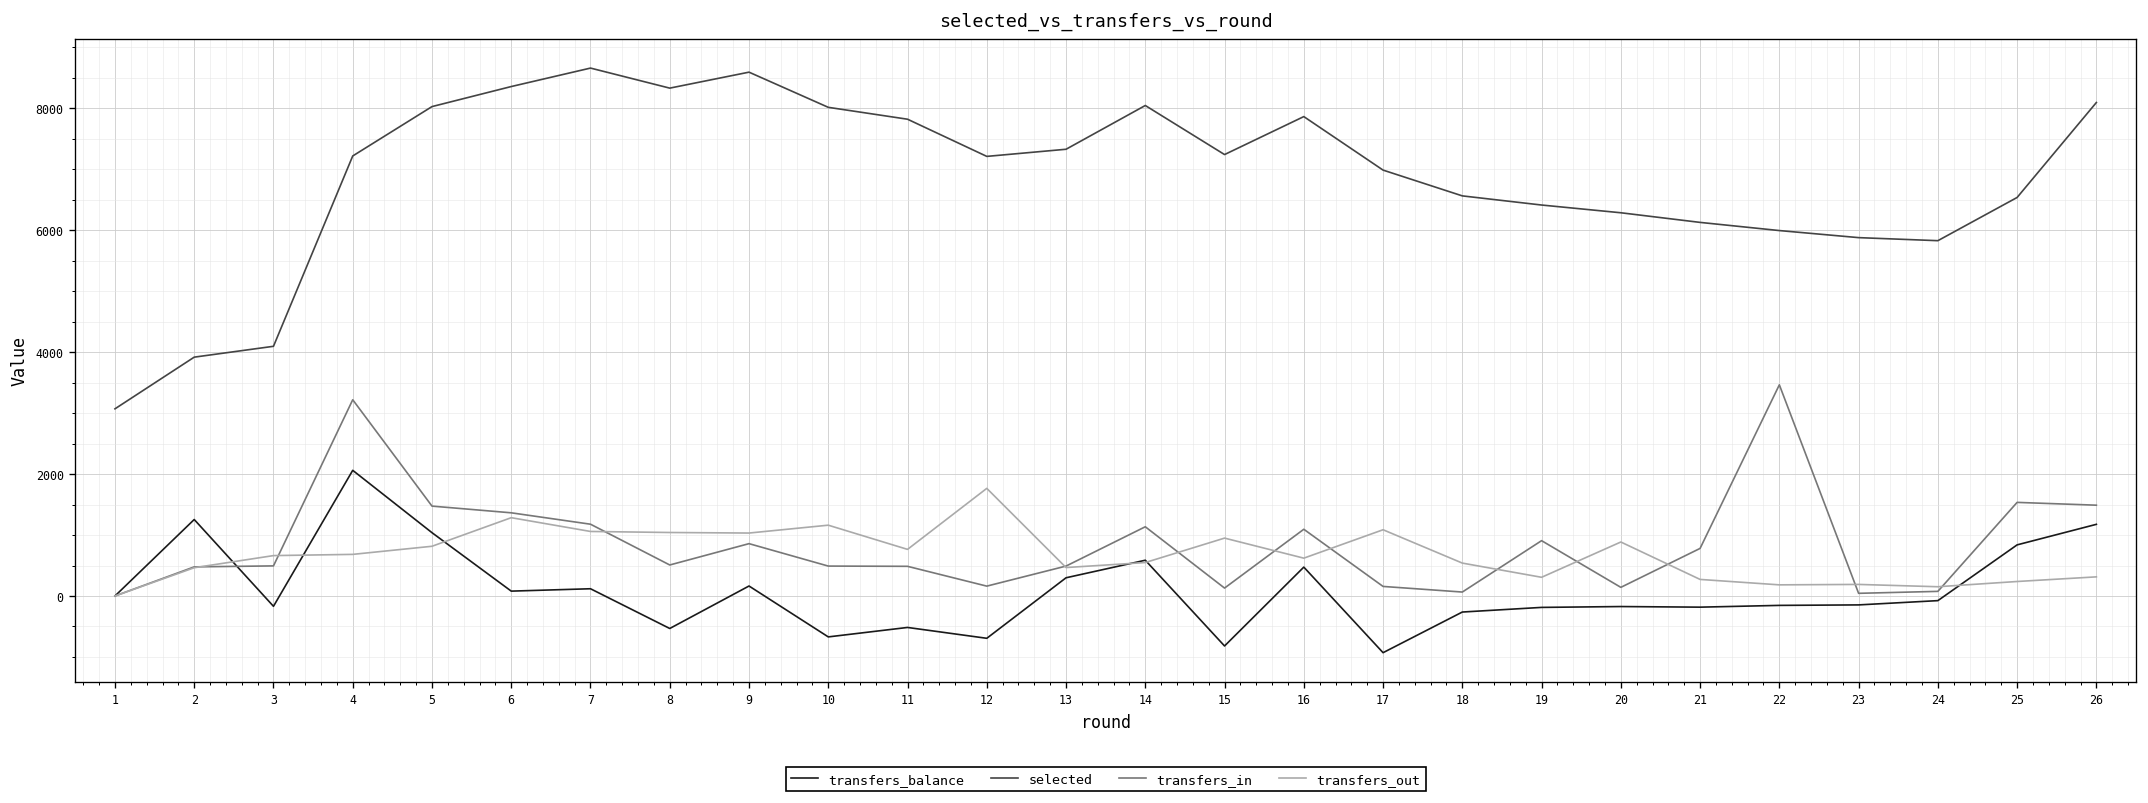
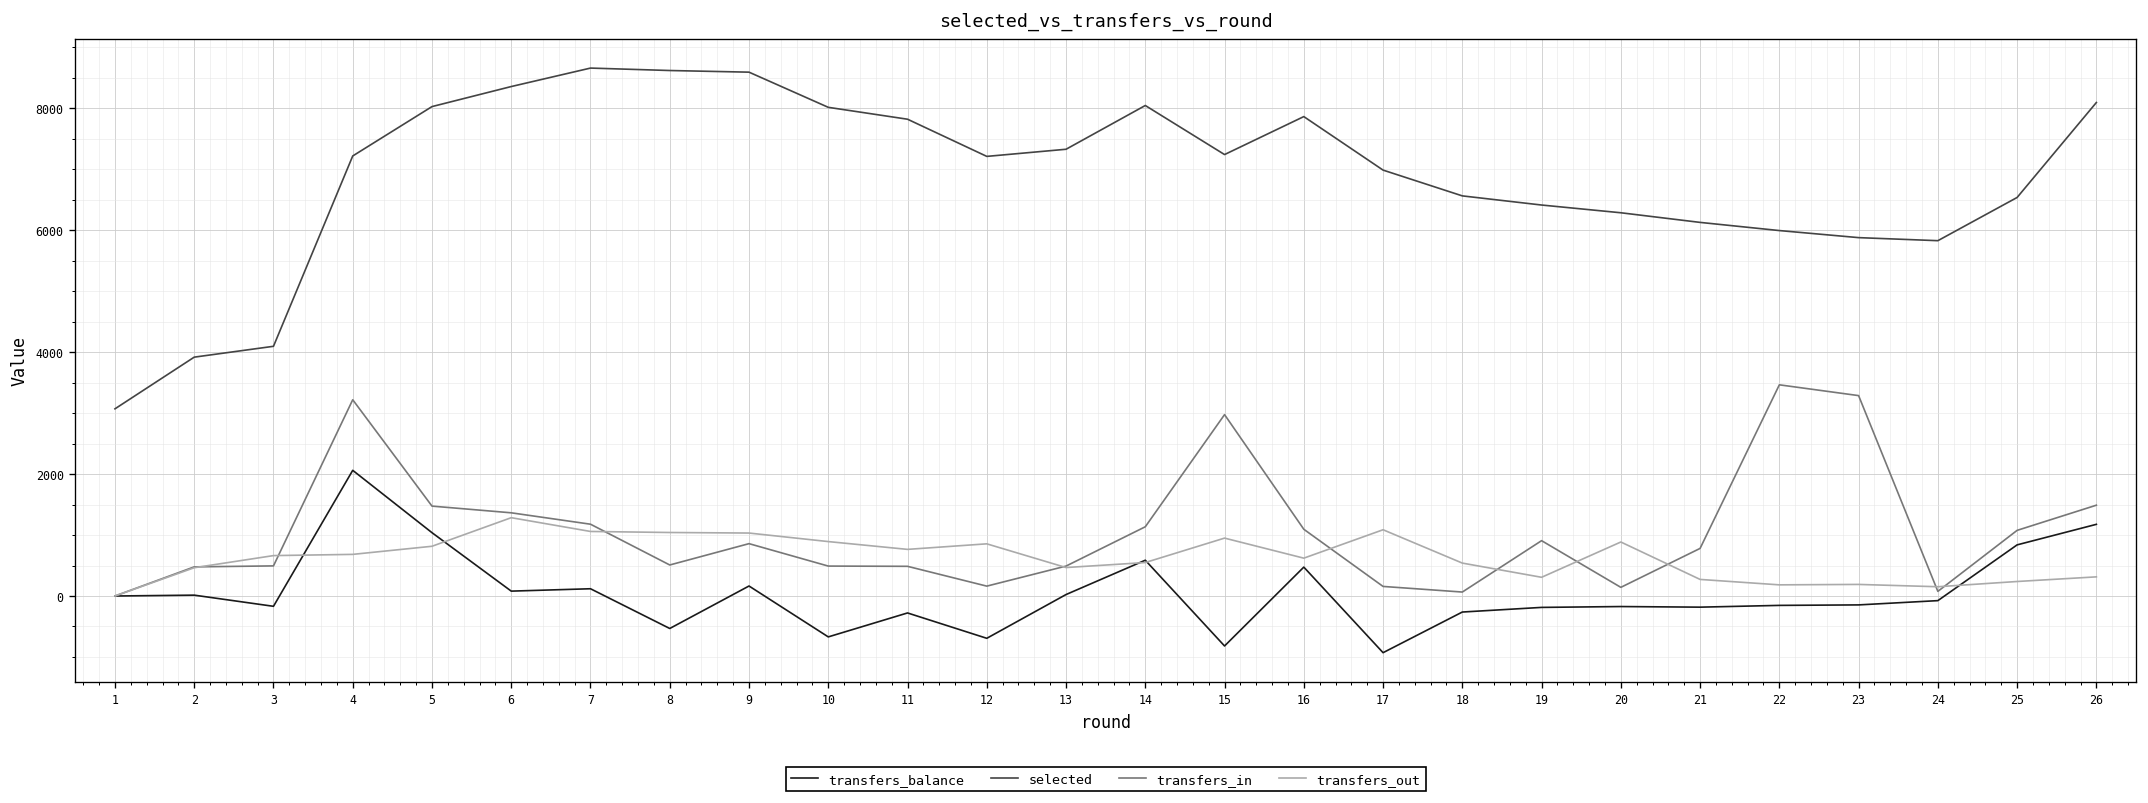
  {
    "transfers_balance": {
-     "2": 1300,
+     "2": 0,
      "3": -200,
      "4": 2100,
      "5": 1000,
      "6": 100,
      "7": 100,
      "8": -500,
      "9": 200,
      "10": -700,
-     "11": -500,
+     "11": -300,
      "12": -700,
-     "13": 300,
+     "13": 0,
      "15": -800,
      "16": 500,
      "17": -900,
      "18": -300,
      "19": -200,
      "20": -200,
      "21": -200,
      "22": -200,
      "23": -100,
      "24": -100,
      "25": 800,
      "26": 1200
    },
    "selected": {
      "1": 3100,
      "2": 3900,
      "3": 4100,
      "4": 7200,
      "5": 8000,
      "6": 8400,
      "7": 8700,
-     "8": 8300,
+     "8": 8600,
      "9": 8600,
      "10": 8000,
      "11": 7800,
      "12": 7200,
      "13": 7300,
      "14": 8000,
      "15": 7200,
      "16": 7900,
      "17": 7000,
      "18": 6600,
      "19": 6400,
      "20": 6300,
      "21": 6100,
      "22": 6000,
      "23": 5900,
      "24": 5800,
      "25": 6500,
      "26": 8100
    },
    "transfers_in": {
      "3": 500,
      "4": 3200,
      "5": 1500,
      "6": 1400,
      "7": 1200,
      "8": 500,
      "9": 900,
      "10": 500,
      "11": 500,
      "12": 200,
      "14": 1100,
-     "15": 100,
+     "15": 3000,
      "16": 1100,
      "17": 200,
      "18": 100,
      "19": 900,
      "20": 100,
      "21": 800,
      "22": 3500,
-     "23": 0,
+     "23": 3300,
      "24": 100,
-     "25": 1500,
+     "25": 1100,
      "26": 1500
    },
    "transfers_out": {
      "3": 700,
      "4": 700,
      "5": 800,
      "6": 1300,
      "7": 1100,
      "8": 1000,
      "9": 1000,
-     "10": 1200,
+     "10": 900,
      "11": 800,
-     "12": 1800,
+     "12": 900,
      "15": 1000,
      "16": 600,
      "17": 1100,
      "18": 500,
      "19": 300,
      "20": 900,
      "21": 300,
      "22": 200,
      "23": 200,
      "24": 200,
      "25": 200,
      "26": 300
    }
  }
